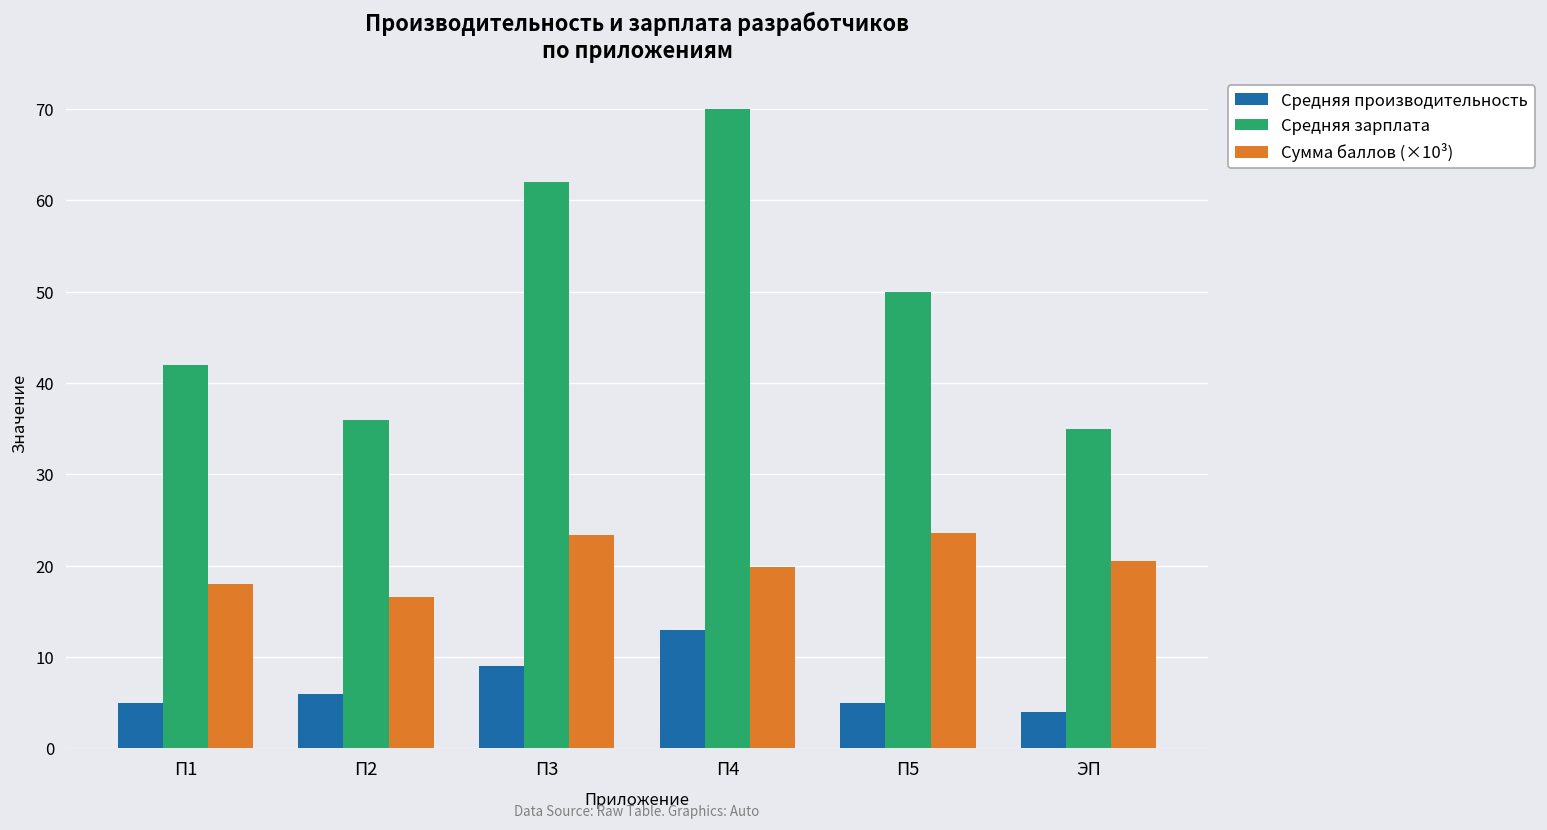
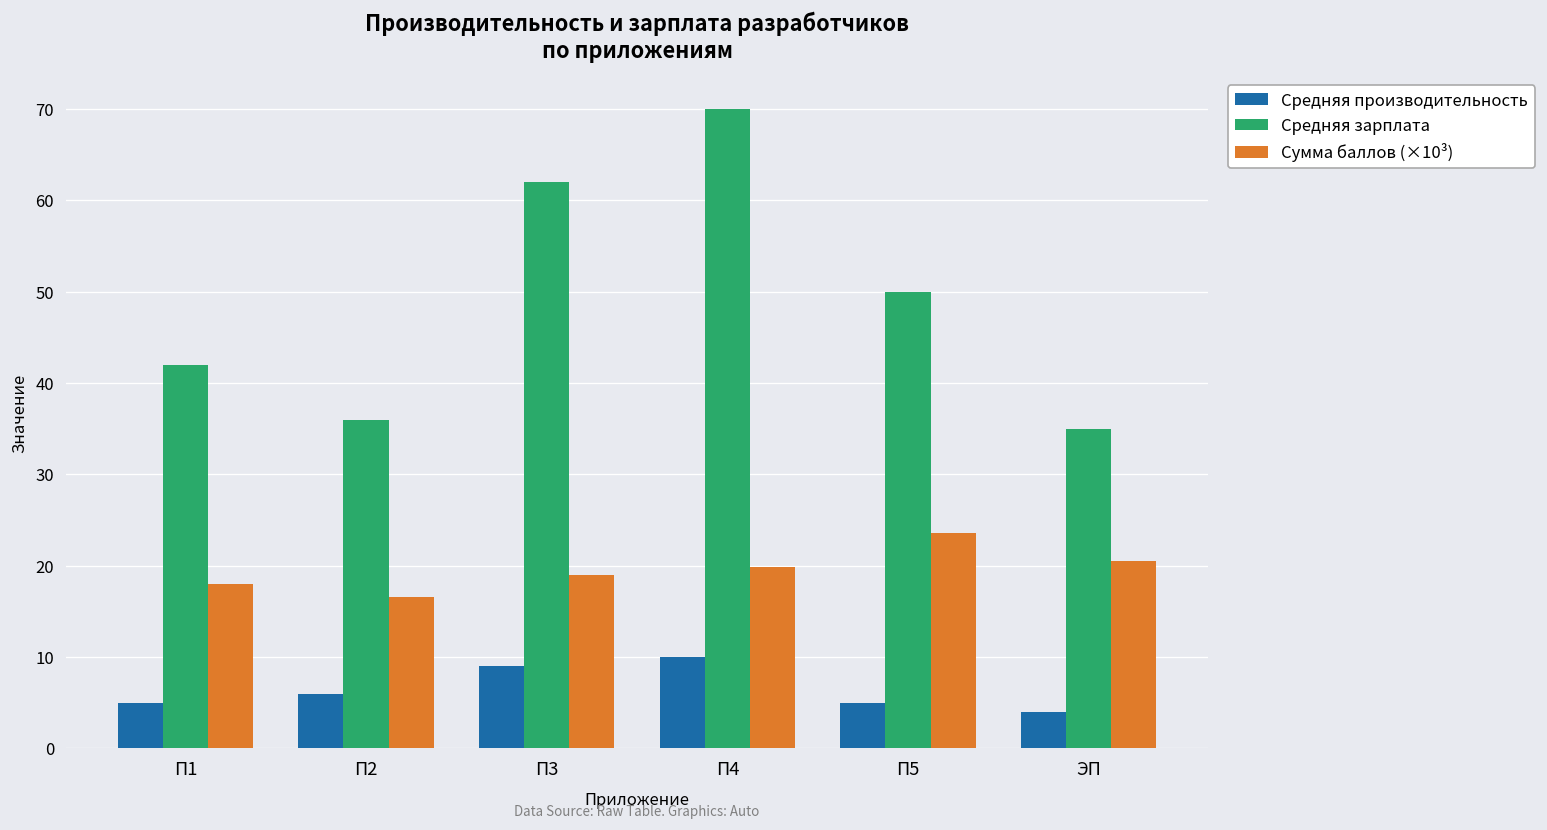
  {
    "Средняя производительность": {
      "П1": 5,
      "П2": 6,
      "П3": 9,
-     "П4": 13,
+     "П4": 10,
      "П5": 5,
      "ЭП": 4
    },
    "Средняя зарплата": {
      "П1": 42,
      "П2": 36,
      "П3": 62,
      "П4": 70,
      "П5": 50,
      "ЭП": 35
    },
    "Сумма баллов (×10³)": {
      "П1": 18,
      "П2": 17,
-     "П3": 23,
+     "П3": 19,
      "П4": 20,
      "П5": 24,
      "ЭП": 20
    }
  }
